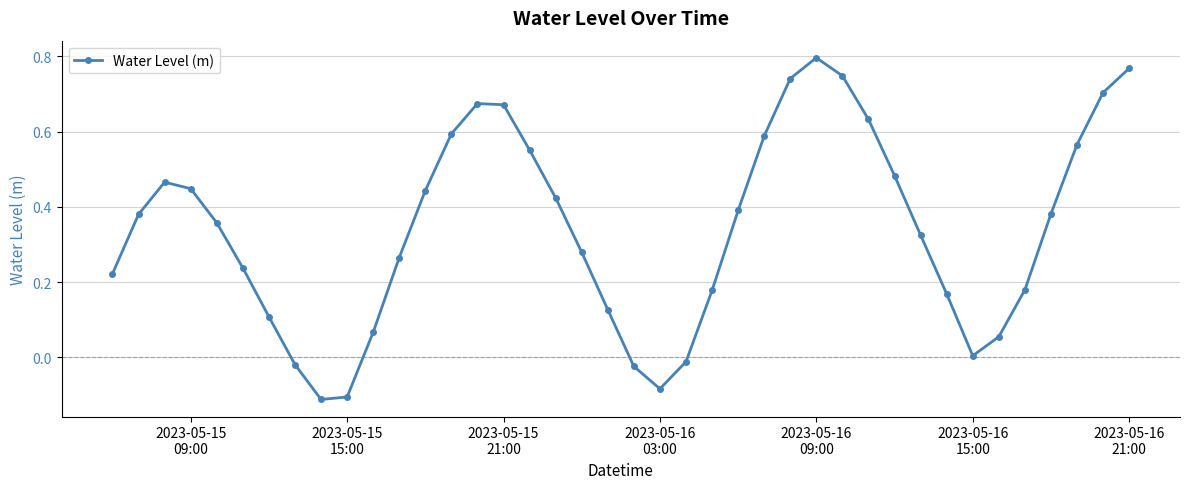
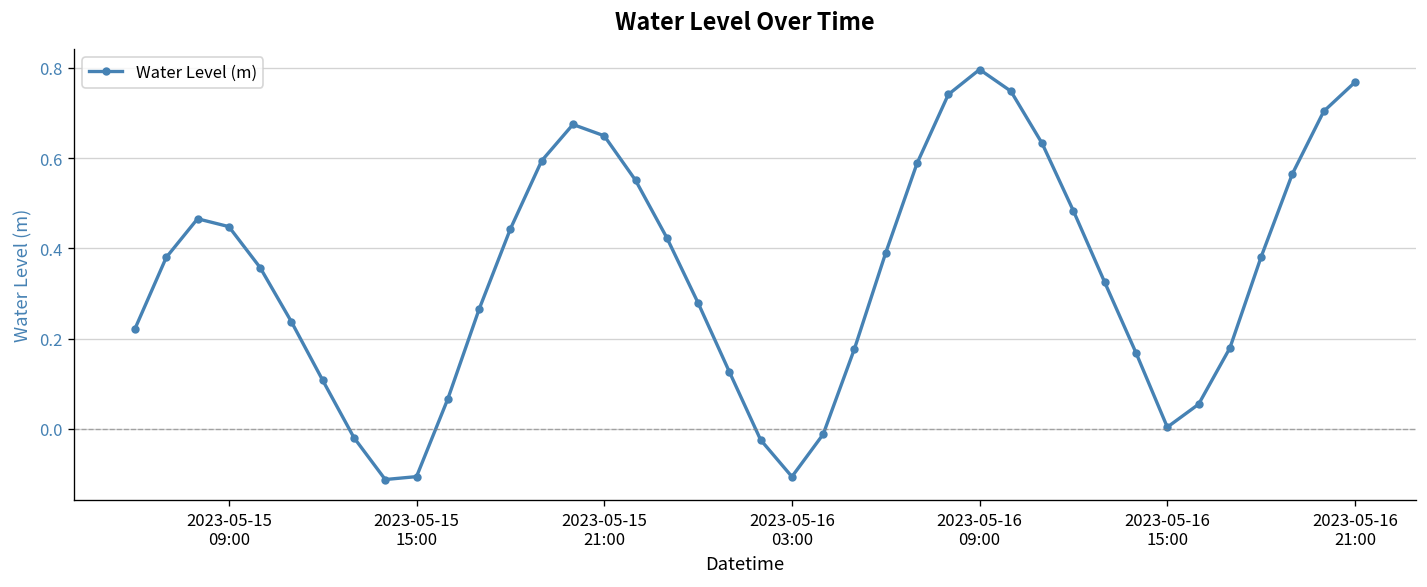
  {
    "2023-05-15 09:00": 0.45,
    "2023-05-15 15:00": -0.11,
-   "2023-05-15 21:00": 0.67,
-   "2023-05-16 03:00": -0.08,
+   "2023-05-15 21:00": 0.65,
+   "2023-05-16 03:00": -0.11,
    "2023-05-16 09:00": 0.80,
    "2023-05-16 15:00": 0.00,
    "2023-05-16 21:00": 0.77
  }
